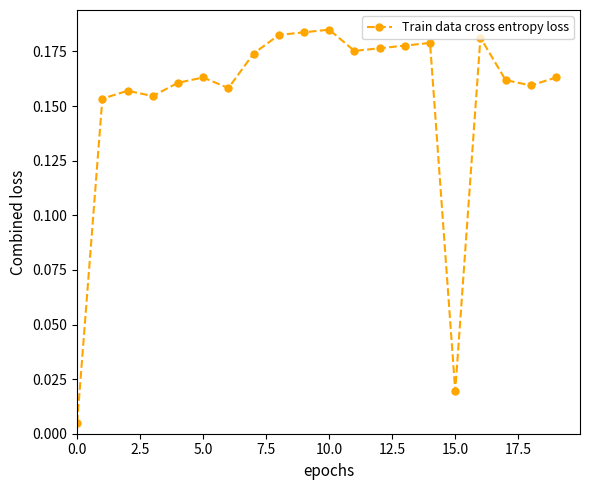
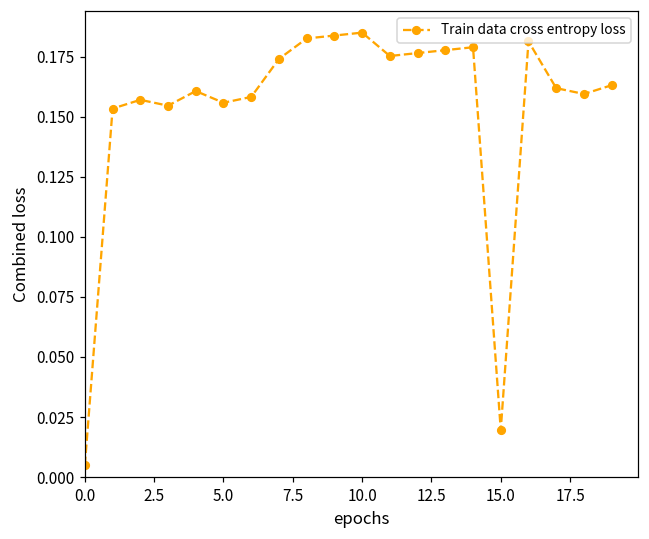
  {
    "0.0": 0.005,
-   "5.0": 0.163,
+   "5.0": 0.156,
    "10.0": 0.185,
    "15.0": 0.020
  }
